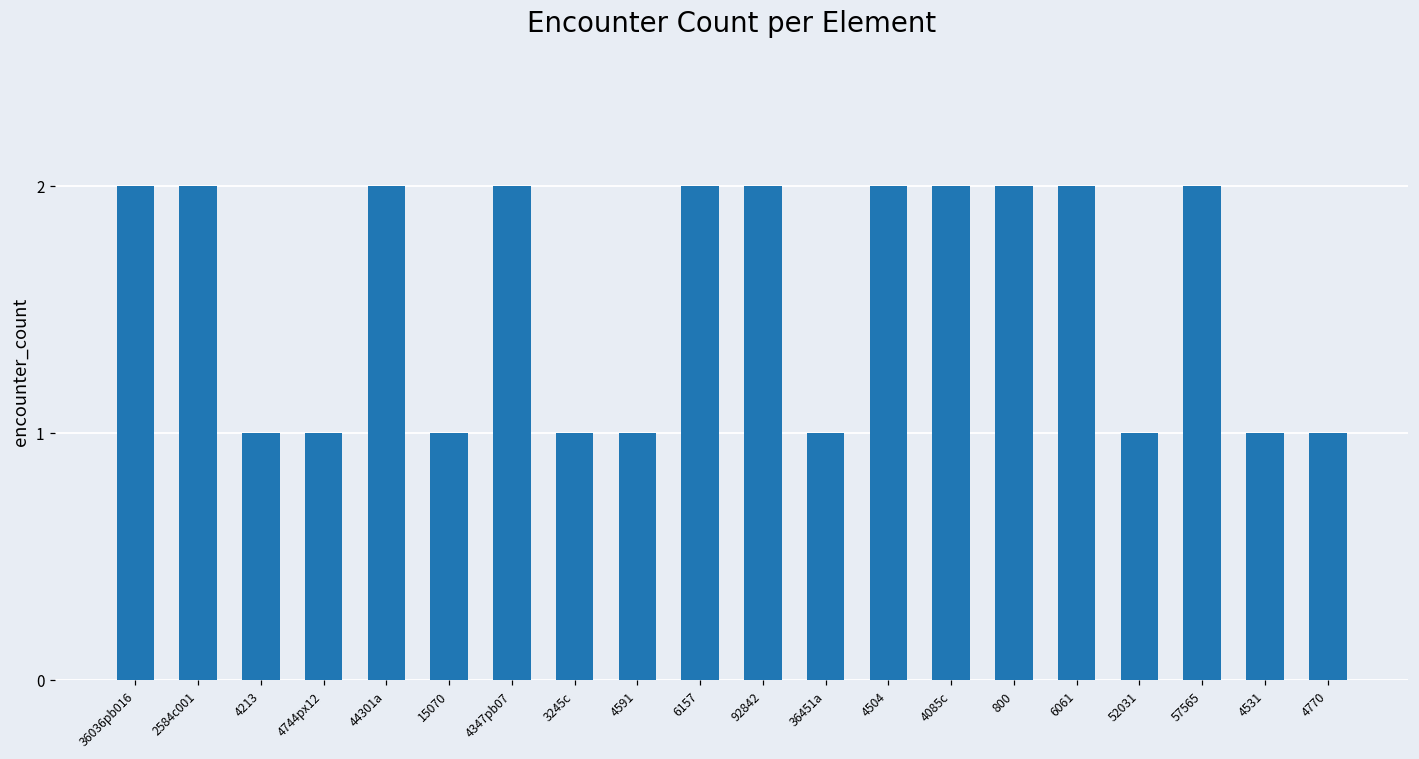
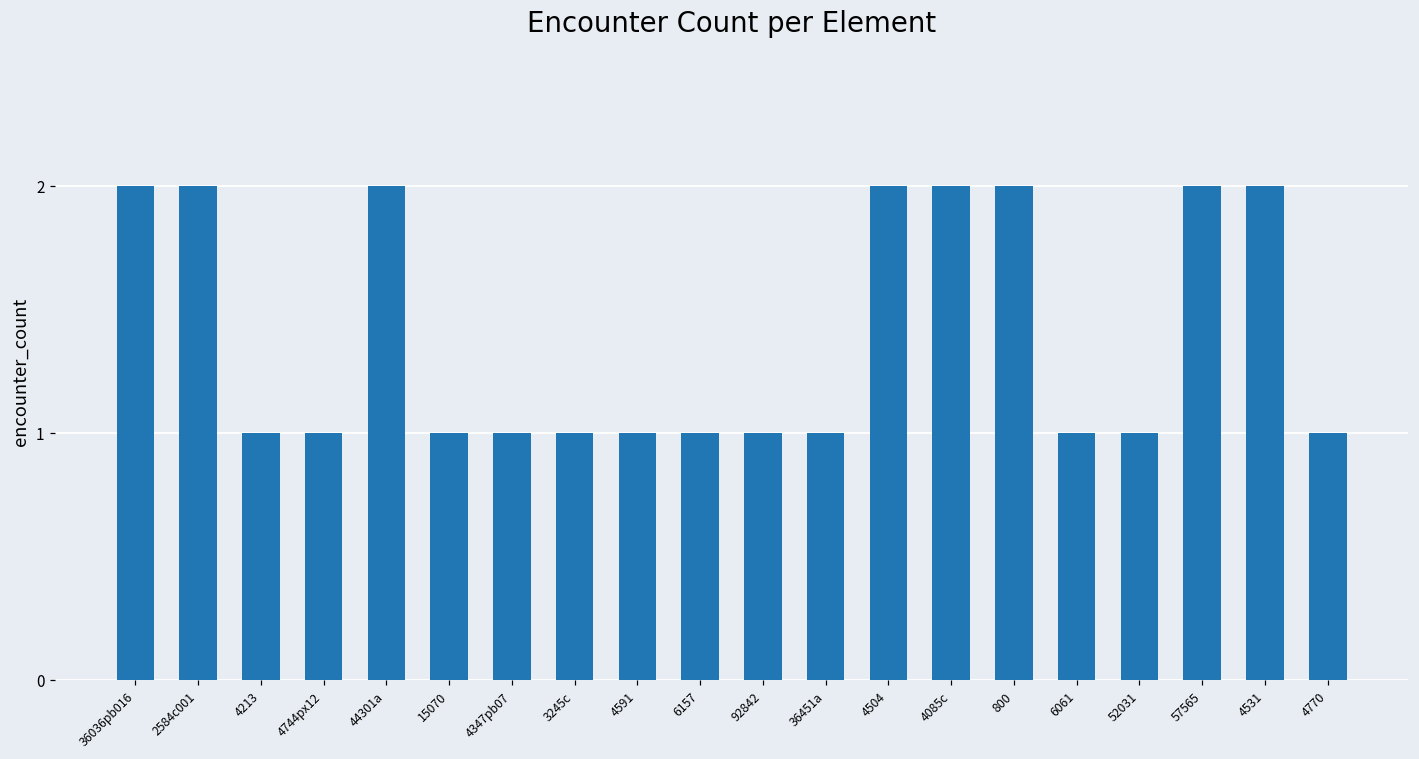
  {
    "36036pb016": 2,
    "2584c001": 2,
    "4213": 1,
    "4744px12": 1,
    "44301a": 2,
    "15070": 1,
-   "4347pb07": 2,
+   "4347pb07": 1,
    "3245c": 1,
    "4591": 1,
-   "6157": 2,
-   "92842": 2,
+   "6157": 1,
+   "92842": 1,
    "36451a": 1,
    "4504": 2,
    "4085c": 2,
    "800": 2,
-   "6061": 2,
+   "6061": 1,
    "52031": 1,
    "57565": 2,
-   "4531": 1,
+   "4531": 2,
    "4770": 1
  }
